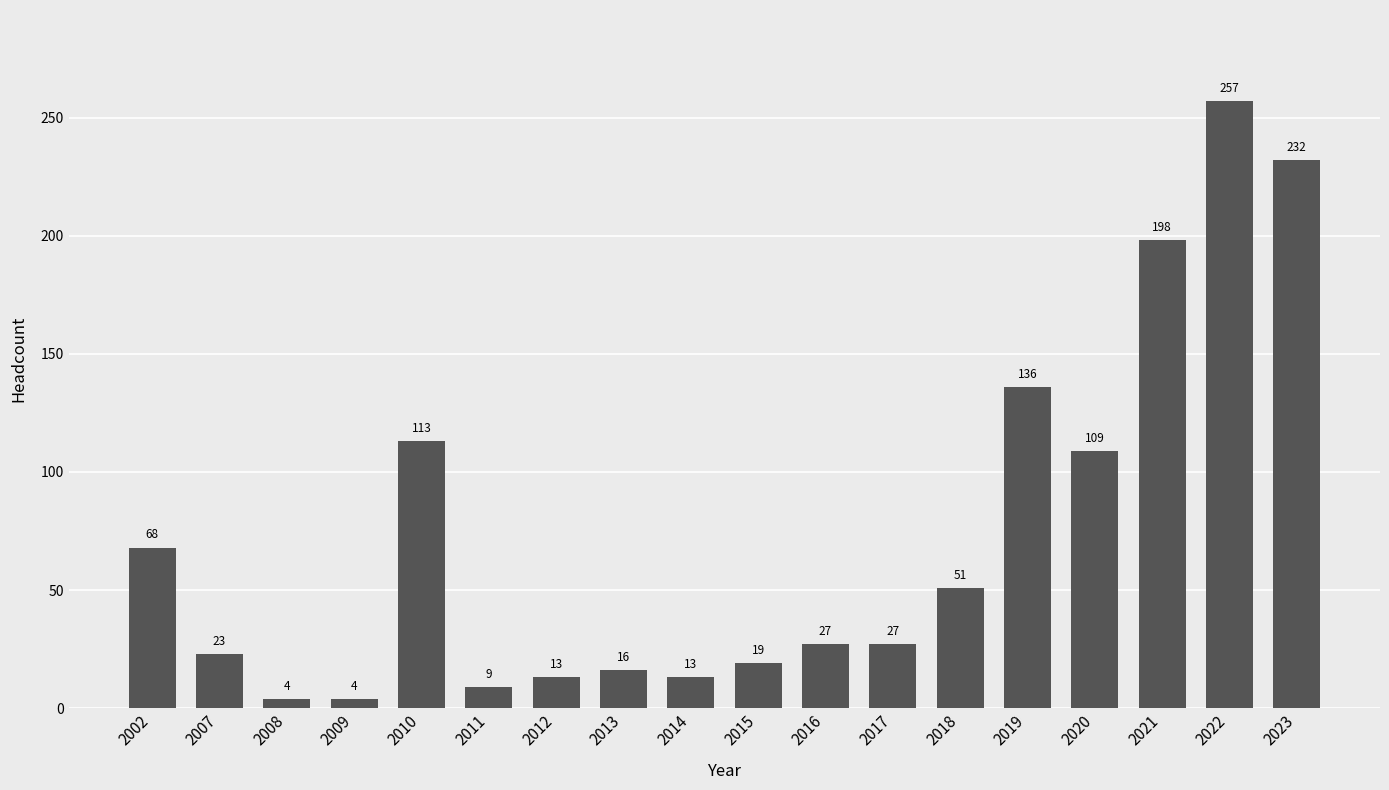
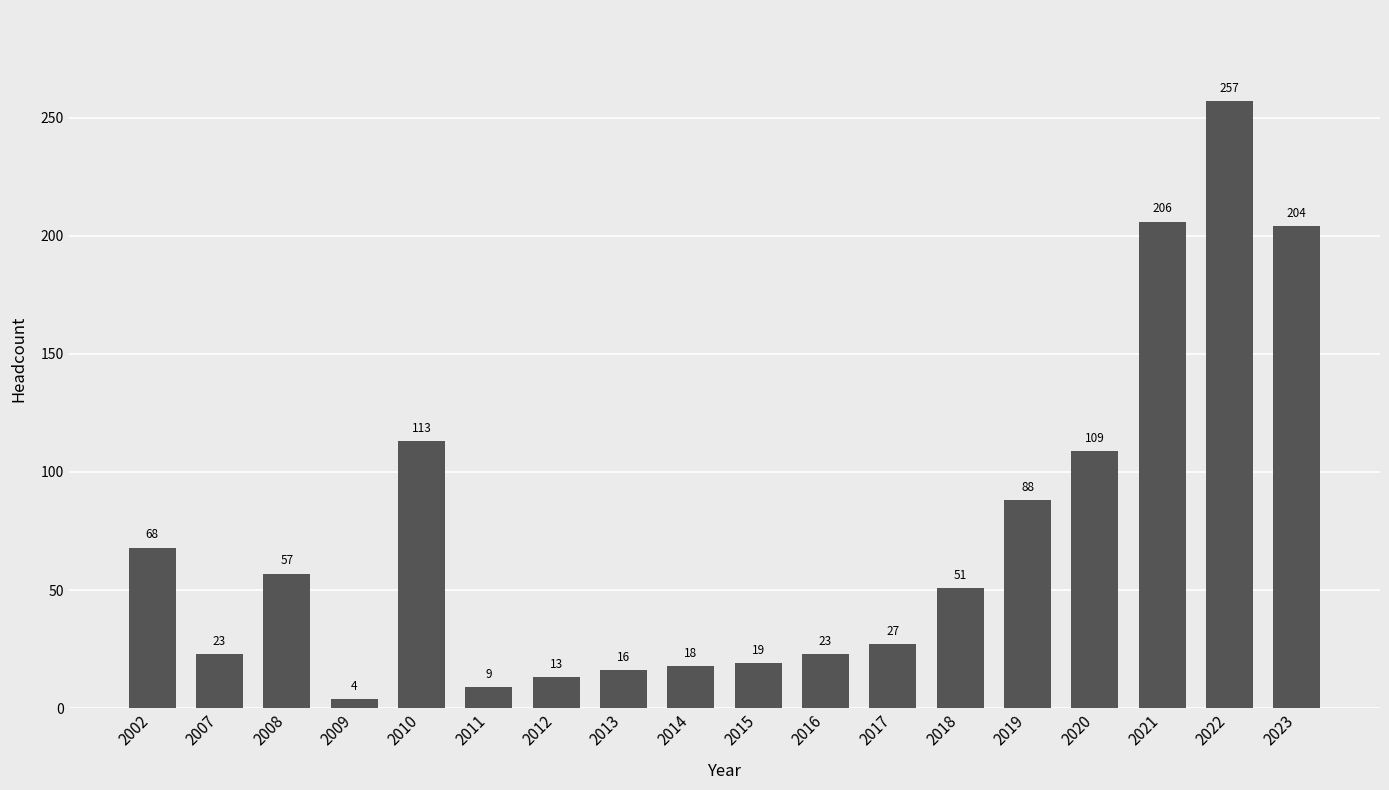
  {
    "2002": 68,
    "2007": 23,
-   "2008": 4,
+   "2008": 57,
    "2009": 4,
    "2010": 113,
    "2011": 9,
    "2012": 13,
    "2013": 16,
-   "2014": 13,
+   "2014": 18,
    "2015": 19,
-   "2016": 27,
+   "2016": 23,
    "2017": 27,
    "2018": 51,
-   "2019": 136,
+   "2019": 88,
    "2020": 109,
-   "2021": 198,
+   "2021": 206,
    "2022": 257,
-   "2023": 232
+   "2023": 204
  }
